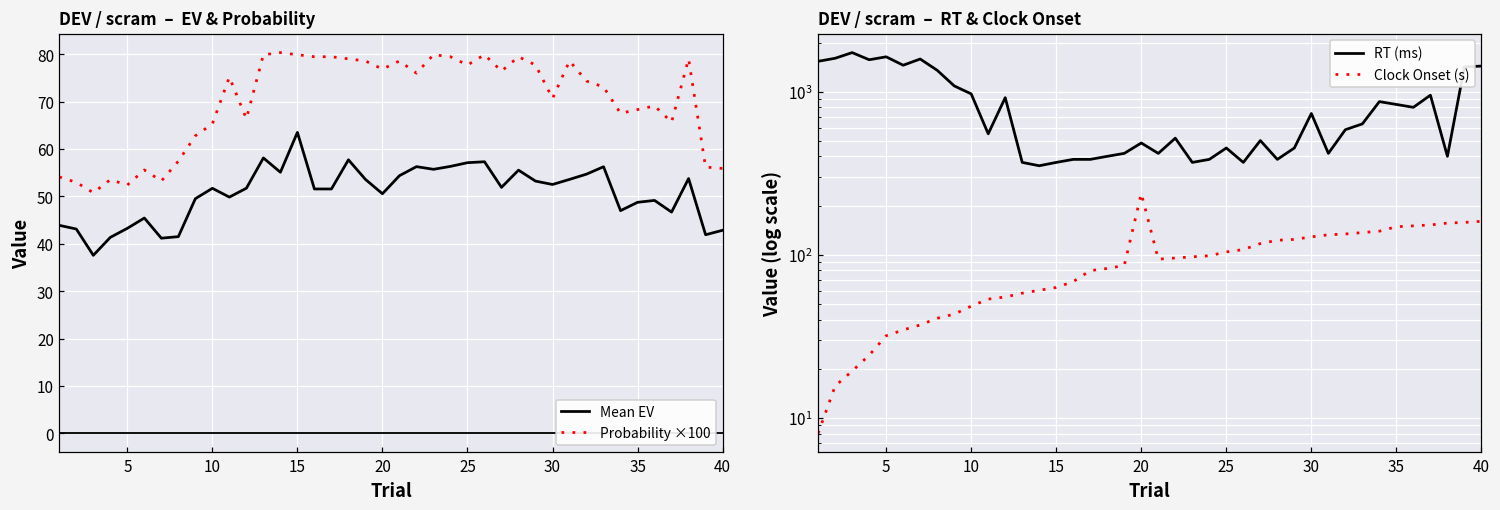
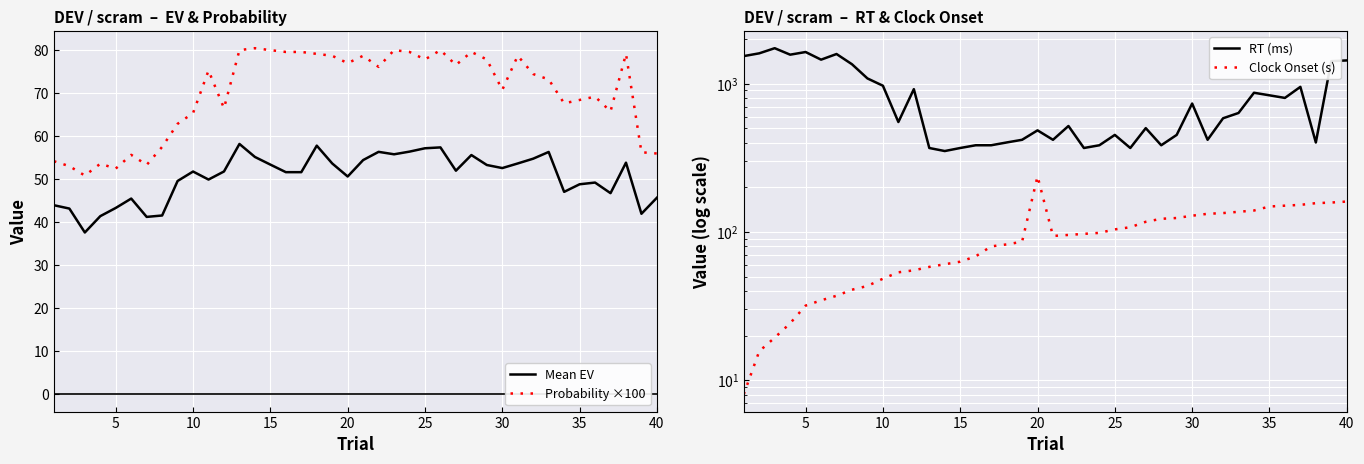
  {
    "DEV / scram – EV & Probability": {
      "Mean EV": {
        "5": 43,
        "10": 52,
-       "15": 64,
+       "15": 53,
        "20": 51,
        "25": 57,
        "30": 53,
        "35": 49,
-       "40": 43
+       "40": 46
      },
      "Probability ×100": {
        "5": 52,
        "10": 65,
        "15": 80,
        "20": 77,
        "25": 78,
        "30": 71,
        "35": 68,
        "40": 56
      }
    },
    "DEV / scram – RT & Clock Onset": {
      "RT (ms)": {
        "5": 1600,
        "10": 1000,
        "15": 370,
        "20": 480,
        "25": 450,
        "30": 700,
        "35": 800,
        "40": 1400
      },
      "Clock Onset (s)": {
        "5": 32,
        "10": 48,
        "15": 63,
        "20": 240,
        "25": 100,
        "30": 130,
        "35": 150,
        "40": 160
      }
    }
  }
